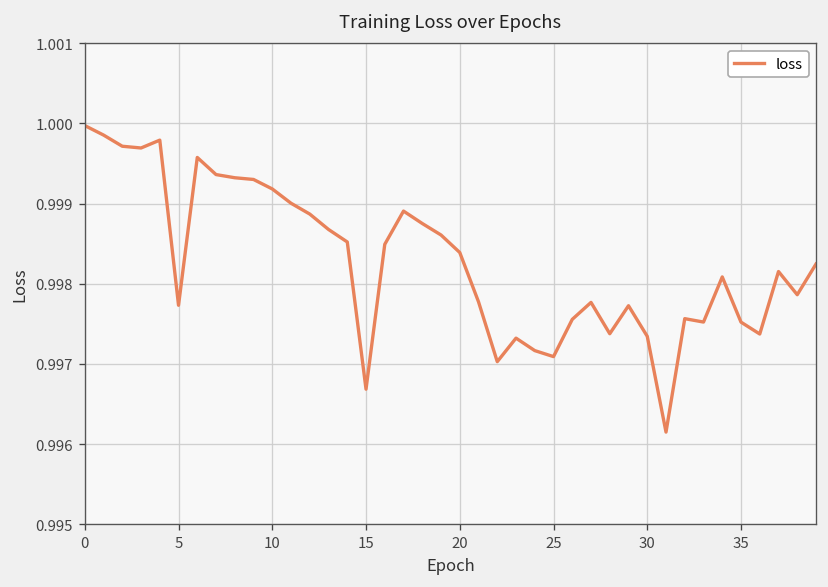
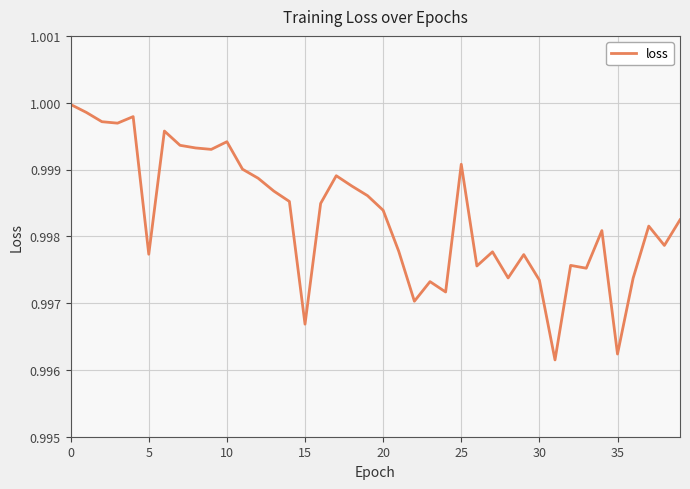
  {
    "0": 1.0000,
    "5": 0.9977,
-   "10": 0.9992,
+   "10": 0.9994,
    "15": 0.9967,
    "20": 0.9984,
-   "25": 0.9971,
+   "25": 0.9991,
    "30": 0.9973,
-   "35": 0.9975
+   "35": 0.9962
  }
